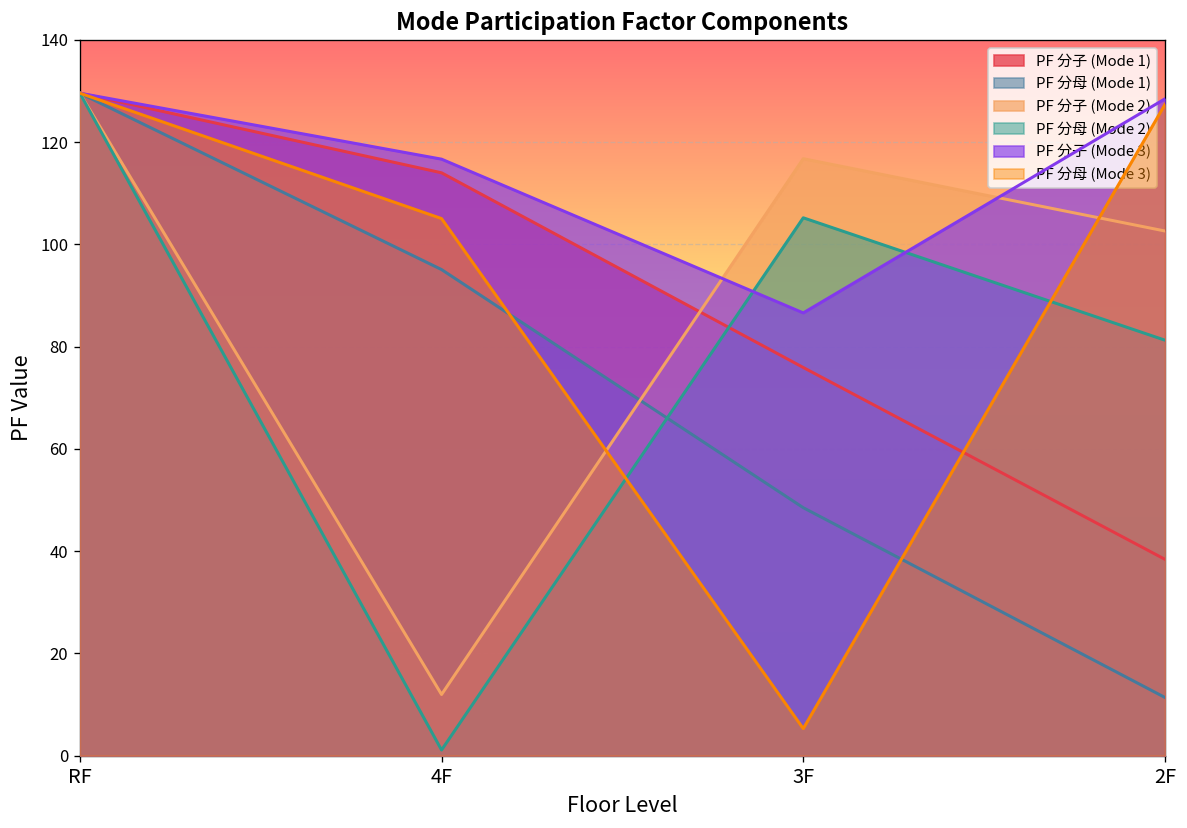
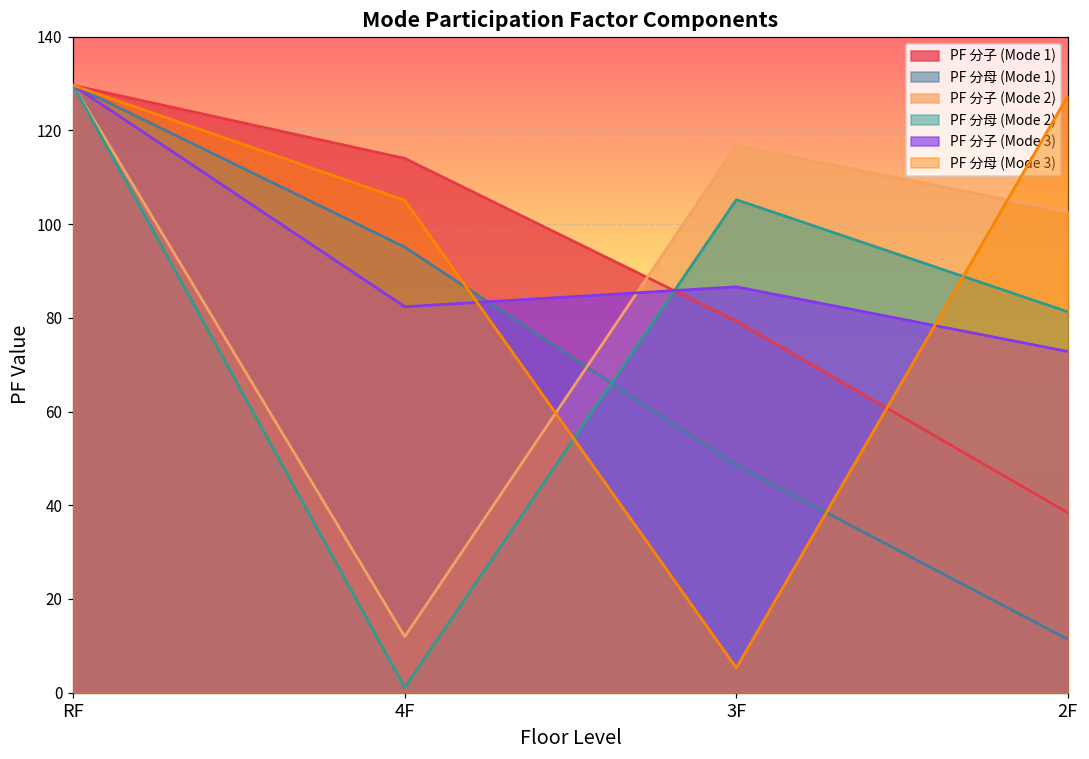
  {
    "PF 分子 (Mode 1)": {
      "4F": 114,
-     "3F": 76,
+     "3F": 79,
      "2F": 38
    },
    "PF 分子 (Mode 3)": {
-     "4F": 117,
+     "4F": 82,
      "3F": 87,
-     "2F": 128
+     "2F": 73
    }
  }
